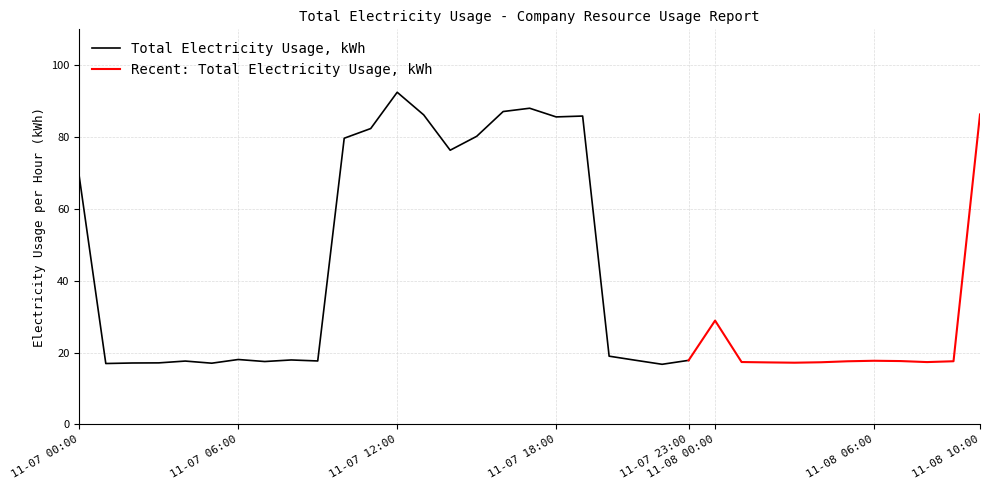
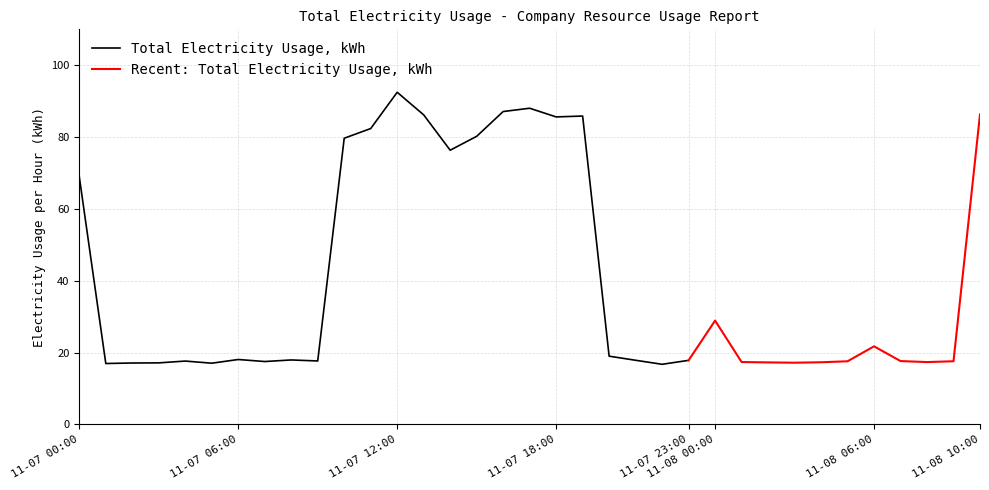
  {
    "Total Electricity Usage, kWh": {
      "11-07 00:00": 69,
      "11-07 06:00": 18,
      "11-07 12:00": 92,
      "11-07 18:00": 86
    },
    "Recent: Total Electricity Usage, kWh": {
      "11-08 00:00": 29,
-     "11-08 06:00": 18,
+     "11-08 06:00": 22,
      "11-08 10:00": 86
    }
  }
